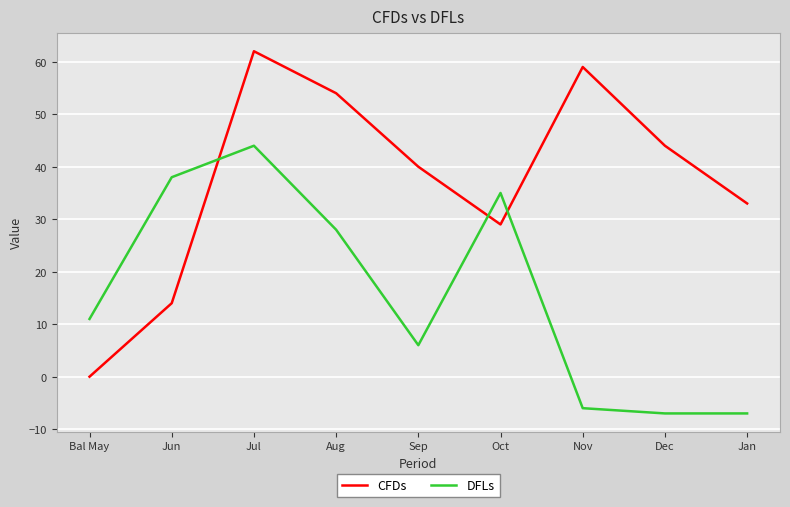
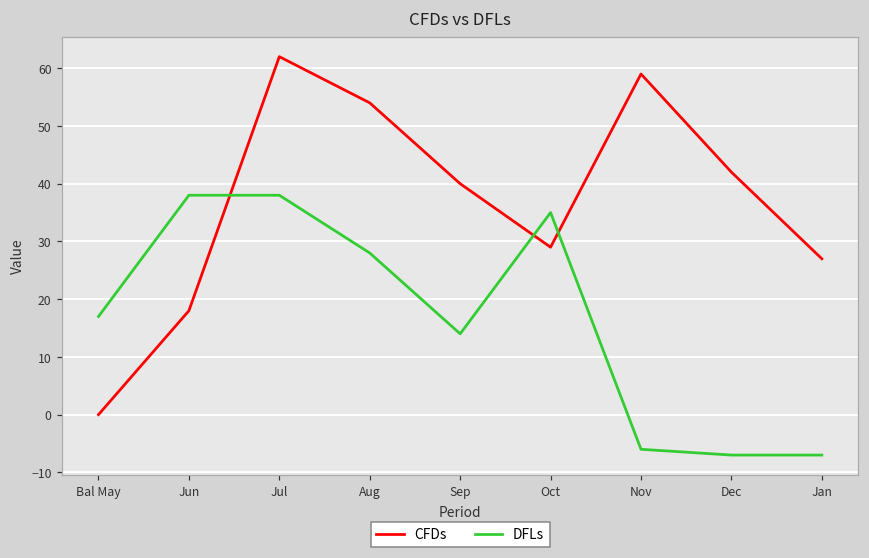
  {
    "CFDs": {
      "Bal May": 0,
-     "Jun": 14,
+     "Jun": 18,
      "Jul": 62,
      "Aug": 54,
      "Sep": 40,
      "Oct": 29,
      "Nov": 59,
-     "Dec": 44,
-     "Jan": 33
+     "Dec": 42,
+     "Jan": 27
    },
    "DFLs": {
-     "Bal May": 11,
+     "Bal May": 17,
      "Jun": 38,
-     "Jul": 44,
+     "Jul": 38,
      "Aug": 28,
-     "Sep": 6,
+     "Sep": 14,
      "Oct": 35,
      "Nov": -6,
      "Dec": -7,
      "Jan": -7
    }
  }
